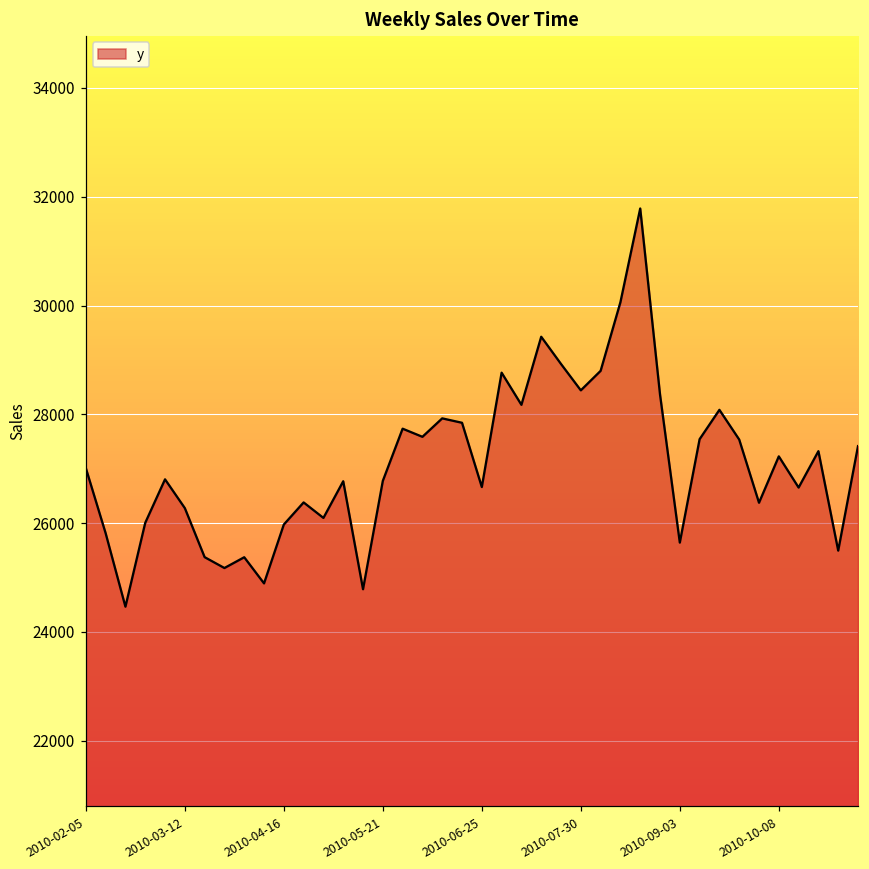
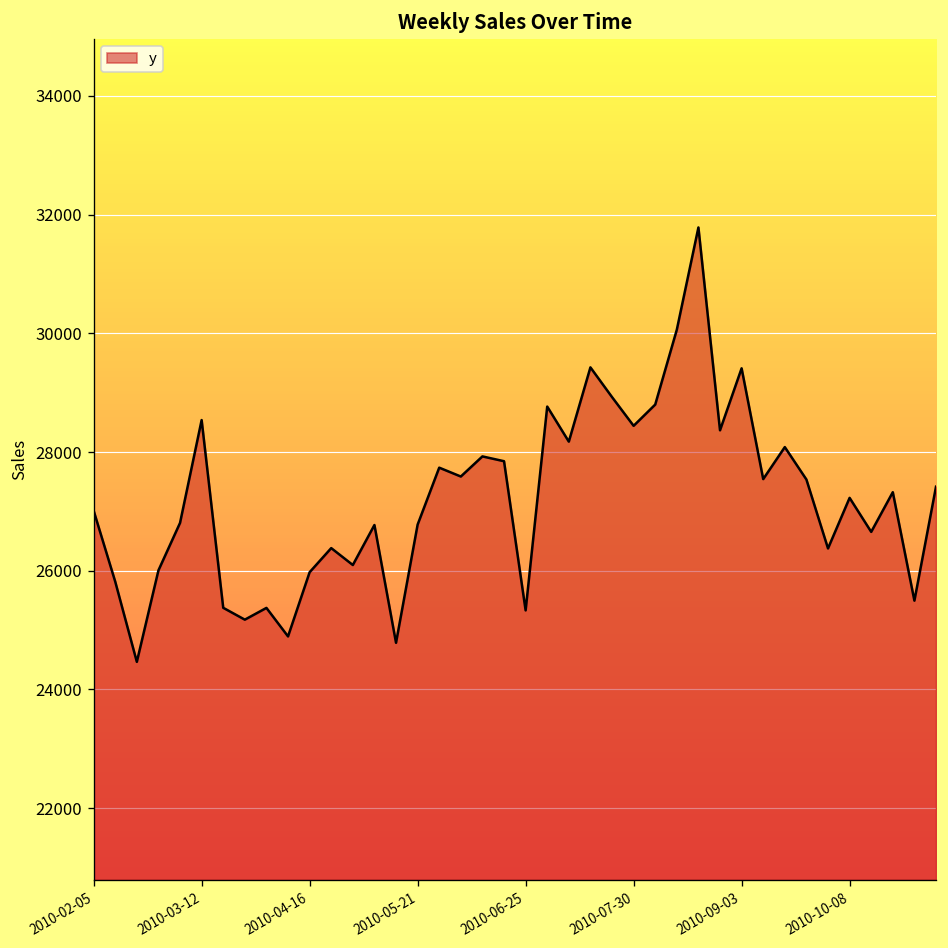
  {
    "2010-02-05": 27000,
-   "2010-03-12": 26300,
+   "2010-03-12": 28500,
    "2010-04-16": 26000,
    "2010-05-21": 26800,
-   "2010-06-25": 26700,
+   "2010-06-25": 25300,
    "2010-07-30": 28400,
-   "2010-09-03": 25600,
+   "2010-09-03": 29400,
    "2010-10-08": 27200
  }
